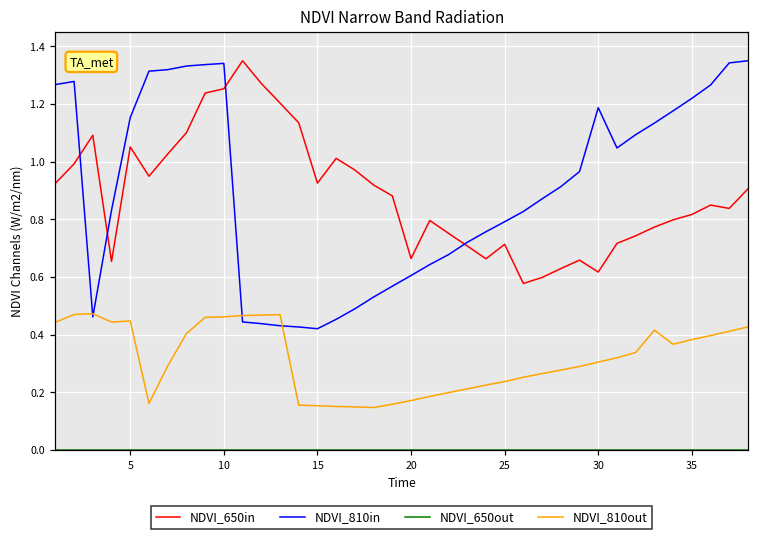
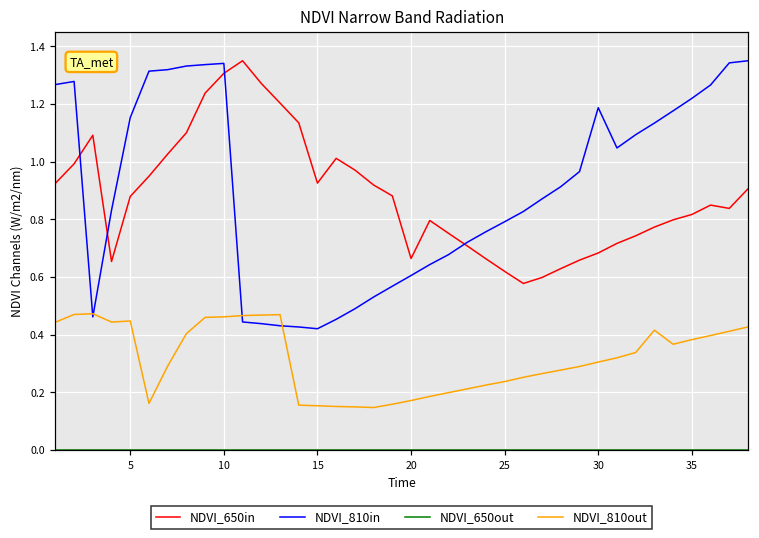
  {
    "NDVI_650in": {
-     "5": 1.05,
-     "10": 1.25,
+     "5": 0.88,
+     "10": 1.31,
      "15": 0.93,
      "20": 0.66,
-     "25": 0.71,
-     "30": 0.62,
+     "25": 0.62,
+     "30": 0.68,
      "35": 0.82
    },
    "NDVI_810in": {
      "5": 1.15,
      "10": 1.34,
      "15": 0.42,
      "20": 0.61,
      "25": 0.79,
      "30": 1.19,
      "35": 1.22
    },
    "NDVI_650out": {
      "5": 0.00,
      "10": 0.00,
      "15": 0.00,
      "20": 0.00,
      "25": 0.00,
      "30": 0.00,
      "35": 0.00
    },
    "NDVI_810out": {
      "5": 0.45,
      "10": 0.46,
      "15": 0.15,
      "20": 0.17,
      "25": 0.24,
      "30": 0.30,
      "35": 0.38
    }
  }
